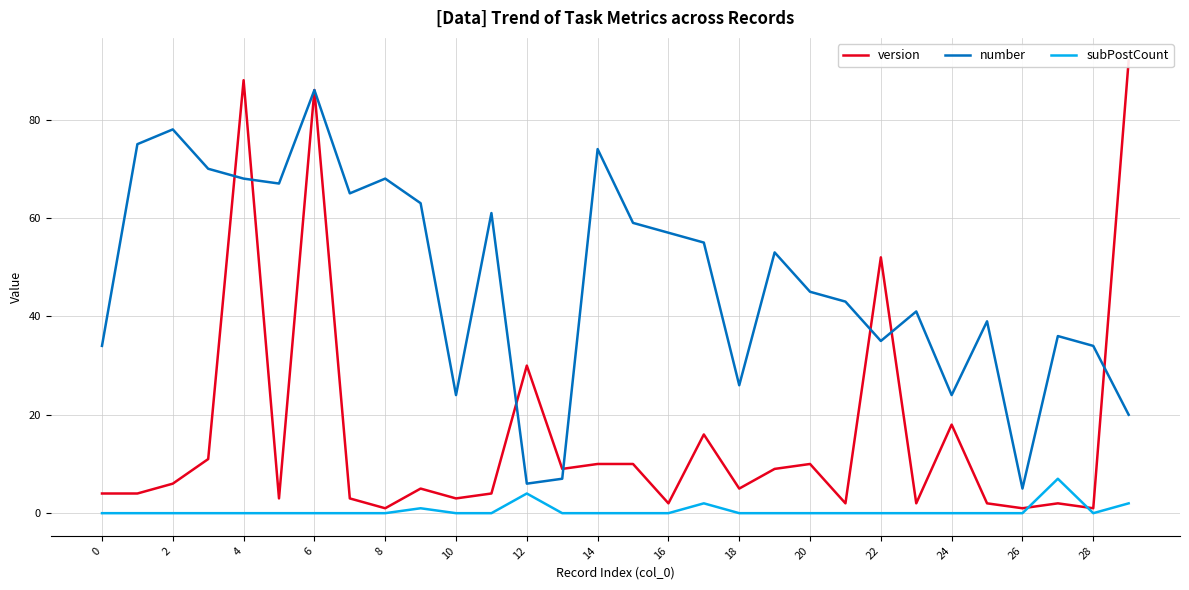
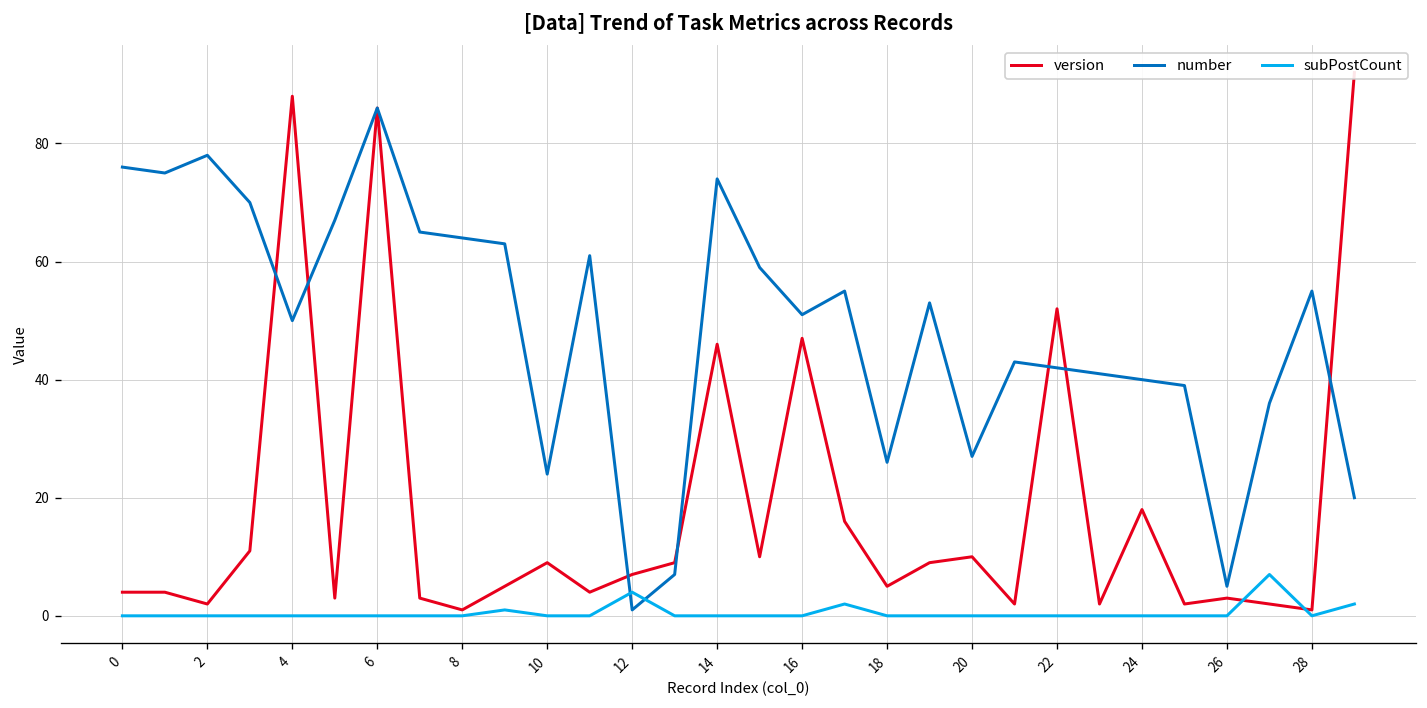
  {
    "version": {
      "0": 4,
-     "2": 6,
+     "2": 2,
      "4": 88,
      "8": 1,
-     "10": 3,
-     "12": 30,
-     "14": 10,
-     "16": 2,
+     "10": 9,
+     "12": 7,
+     "14": 46,
+     "16": 47,
      "18": 5,
      "20": 10,
      "22": 52,
      "24": 18,
-     "26": 1,
+     "26": 3,
      "28": 1
    },
    "number": {
-     "0": 34,
+     "0": 76,
      "2": 78,
-     "4": 68,
-     "8": 68,
+     "4": 50,
+     "8": 64,
      "10": 24,
-     "12": 6,
+     "12": 1,
      "14": 74,
-     "16": 57,
+     "16": 51,
      "18": 26,
-     "20": 45,
-     "22": 35,
-     "24": 24,
+     "20": 27,
+     "22": 42,
+     "24": 40,
      "26": 5,
-     "28": 34
+     "28": 55
    },
    "subPostCount": {
      "0": 0,
      "2": 0,
      "4": 0,
      "6": 0,
      "8": 0,
      "10": 0,
      "12": 4,
      "14": 0,
      "16": 0,
      "18": 0,
      "20": 0,
      "22": 0,
      "24": 0,
      "26": 0,
      "28": 0
    }
  }
